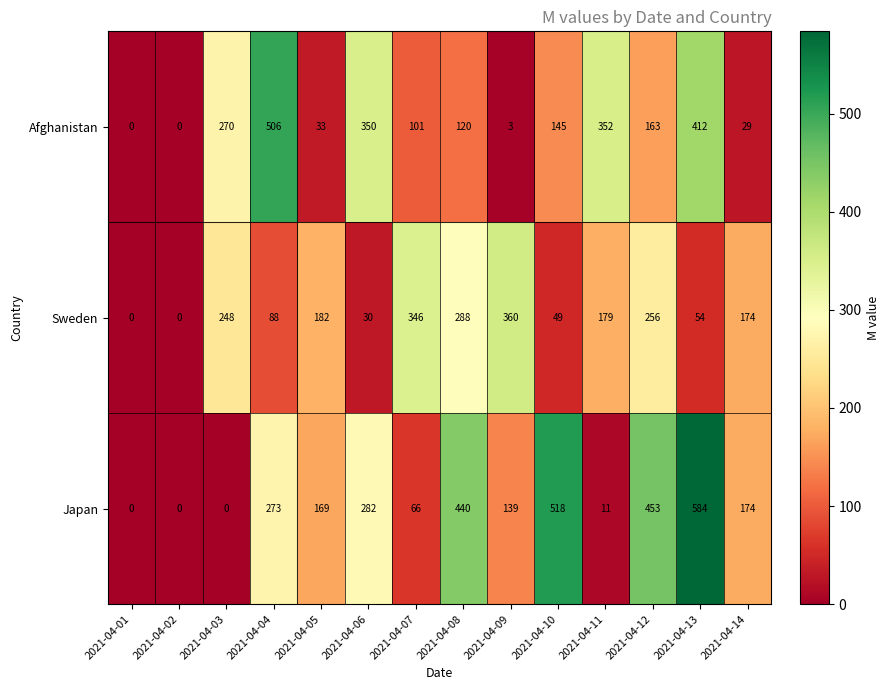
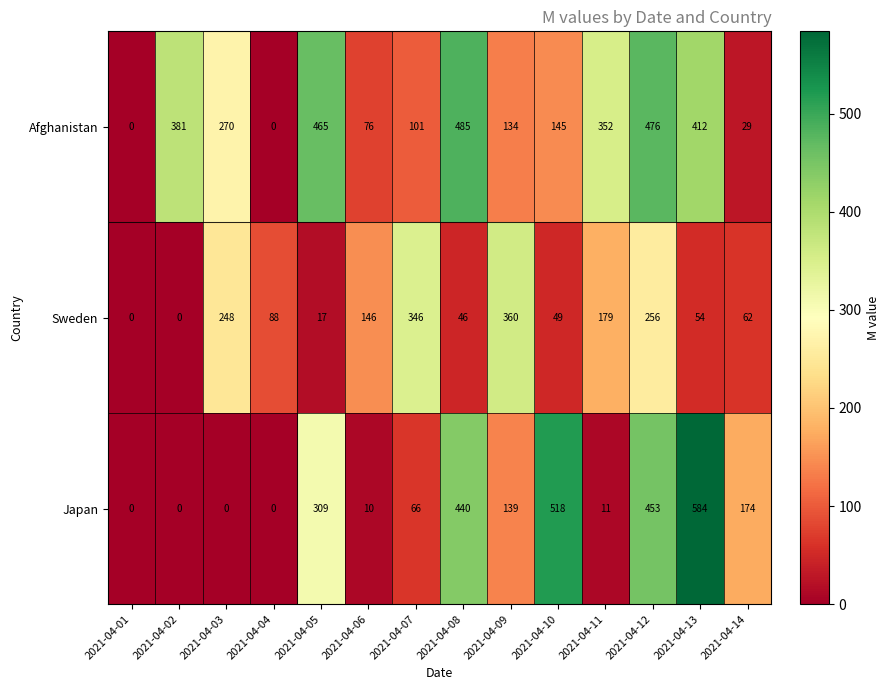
  {
    "Afghanistan": {
      "2021-04-01": 0,
-     "2021-04-02": 0,
+     "2021-04-02": 381,
      "2021-04-03": 270,
-     "2021-04-04": 506,
-     "2021-04-05": 33,
-     "2021-04-06": 350,
+     "2021-04-04": 0,
+     "2021-04-05": 465,
+     "2021-04-06": 76,
      "2021-04-07": 101,
-     "2021-04-08": 120,
-     "2021-04-09": 3,
+     "2021-04-08": 485,
+     "2021-04-09": 134,
      "2021-04-10": 145,
      "2021-04-11": 352,
-     "2021-04-12": 163,
+     "2021-04-12": 476,
      "2021-04-13": 412,
      "2021-04-14": 29
    },
    "Sweden": {
      "2021-04-01": 0,
      "2021-04-02": 0,
      "2021-04-03": 248,
      "2021-04-04": 88,
-     "2021-04-05": 182,
-     "2021-04-06": 30,
+     "2021-04-05": 17,
+     "2021-04-06": 146,
      "2021-04-07": 346,
-     "2021-04-08": 288,
+     "2021-04-08": 46,
      "2021-04-09": 360,
      "2021-04-10": 49,
      "2021-04-11": 179,
      "2021-04-12": 256,
      "2021-04-13": 54,
-     "2021-04-14": 174
+     "2021-04-14": 62
    },
    "Japan": {
      "2021-04-01": 0,
      "2021-04-02": 0,
      "2021-04-03": 0,
-     "2021-04-04": 273,
-     "2021-04-05": 169,
-     "2021-04-06": 282,
+     "2021-04-04": 0,
+     "2021-04-05": 309,
+     "2021-04-06": 10,
      "2021-04-07": 66,
      "2021-04-08": 440,
      "2021-04-09": 139,
      "2021-04-10": 518,
      "2021-04-11": 11,
      "2021-04-12": 453,
      "2021-04-13": 584,
      "2021-04-14": 174
    }
  }
